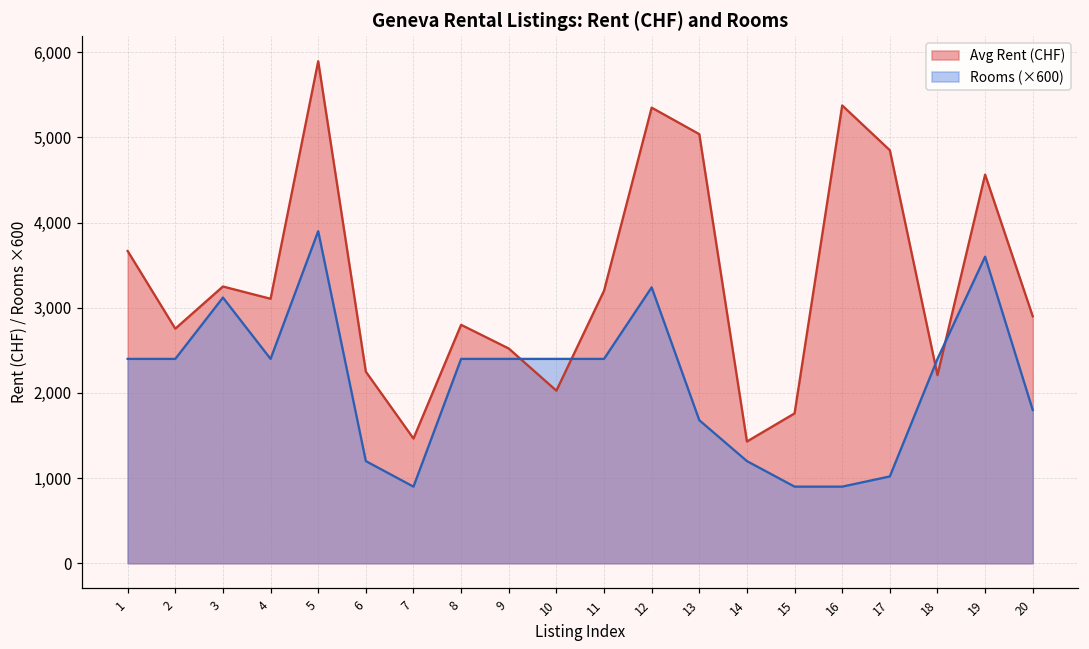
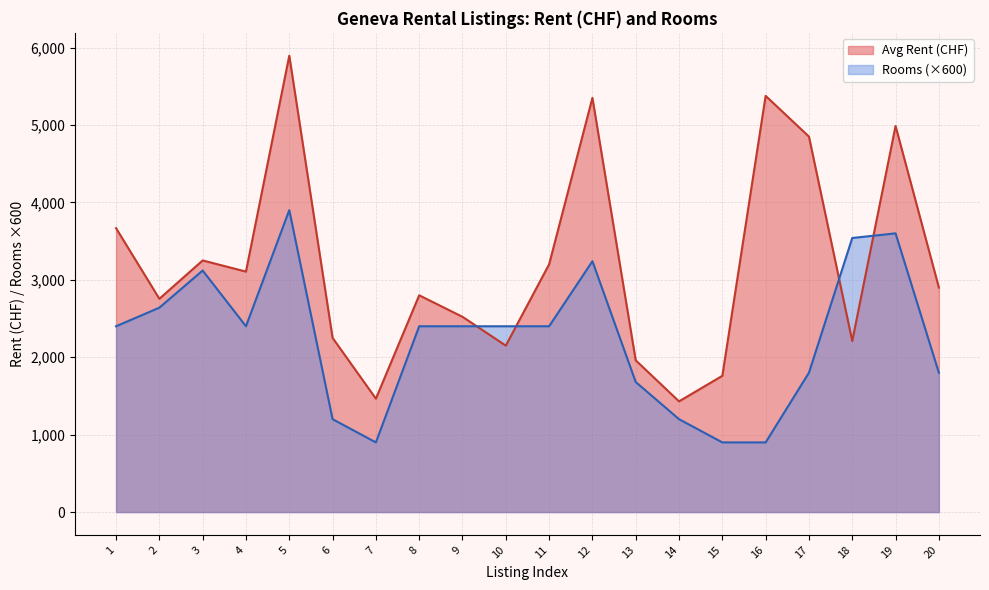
  {
    "Avg Rent (CHF)": {
      "1": "3,700",
      "2": "2,800",
      "3": "3,300",
      "4": "3,100",
      "5": "5,900",
      "6": "2,300",
      "7": "1,500",
      "8": "2,800",
      "9": "2,500",
-     "10": "2,000",
+     "10": "2,200",
      "11": "3,200",
      "12": "5,400",
-     "13": "5,000",
+     "13": "2,000",
      "14": "1,400",
      "15": "1,800",
      "16": "5,400",
      "17": "4,900",
      "18": "2,200",
-     "19": "4,600",
+     "19": "5,000",
      "20": "2,900"
    },
    "Rooms (×600)": {
      "1": "2,400",
-     "2": "2,400",
+     "2": "2,600",
      "3": "3,100",
      "4": "2,400",
      "5": "3,900",
      "6": "1,200",
      "7": "900",
      "8": "2,400",
      "9": "2,400",
      "10": "2,400",
      "11": "2,400",
      "12": "3,200",
      "13": "1,700",
      "14": "1,200",
      "15": "900",
      "16": "900",
-     "17": "1,000",
-     "18": "2,400",
+     "17": "1,800",
+     "18": "3,500",
      "19": "3,600",
      "20": "1,800"
    }
  }
